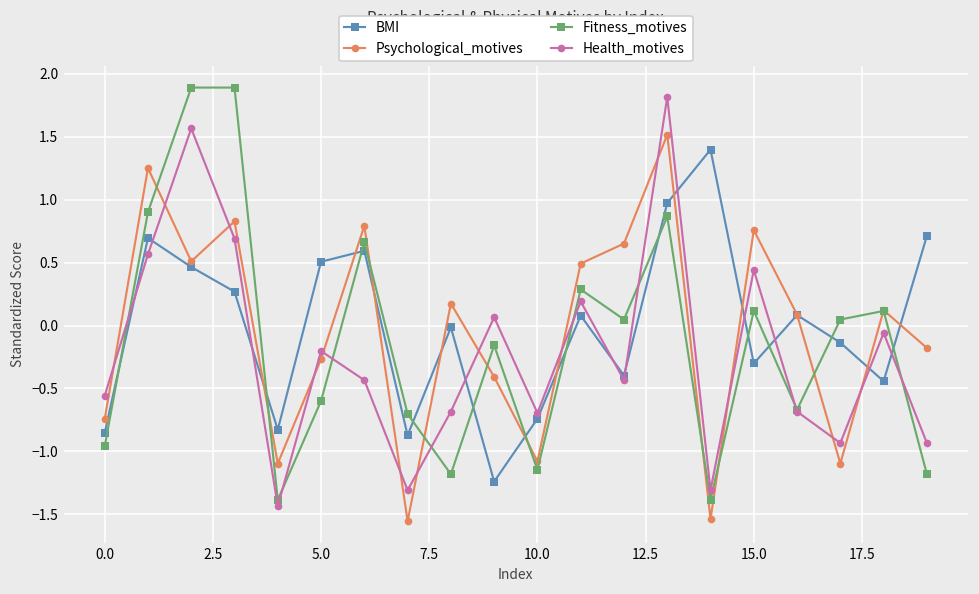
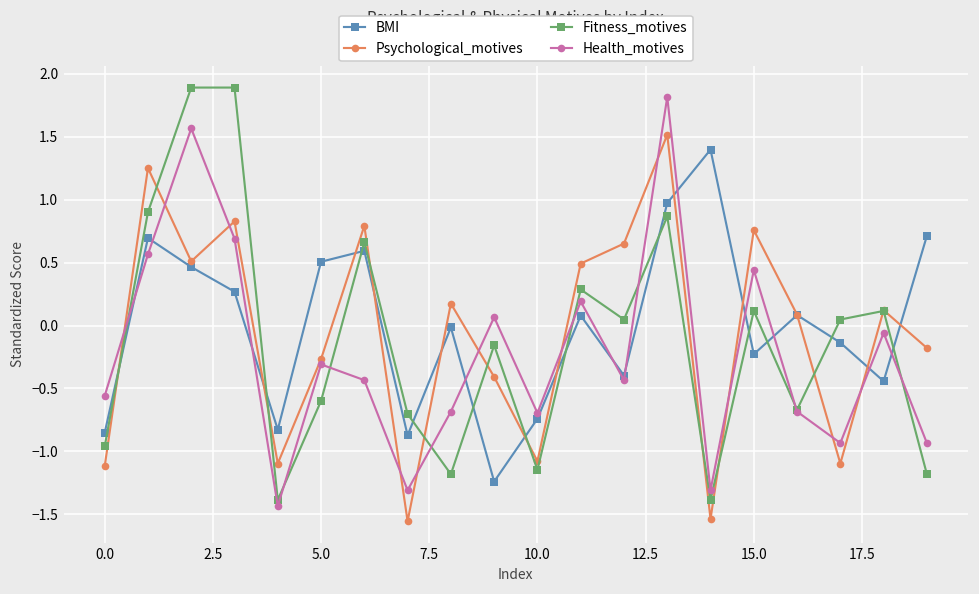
  {
    "BMI": {
      "0.0": -0.85,
      "5.0": 0.51,
      "10.0": -0.74,
-     "15.0": -0.30
+     "15.0": -0.23
    },
    "Psychological_motives": {
-     "0.0": -0.74,
+     "0.0": -1.12,
      "5.0": -0.27,
      "10.0": -1.08,
      "15.0": 0.76
    },
    "Fitness_motives": {
      "0.0": -0.96,
      "5.0": -0.60,
      "10.0": -1.15,
      "15.0": 0.12
    },
    "Health_motives": {
      "0.0": -0.56,
-     "5.0": -0.20,
+     "5.0": -0.31,
      "10.0": -0.69,
      "15.0": 0.44
    }
  }
